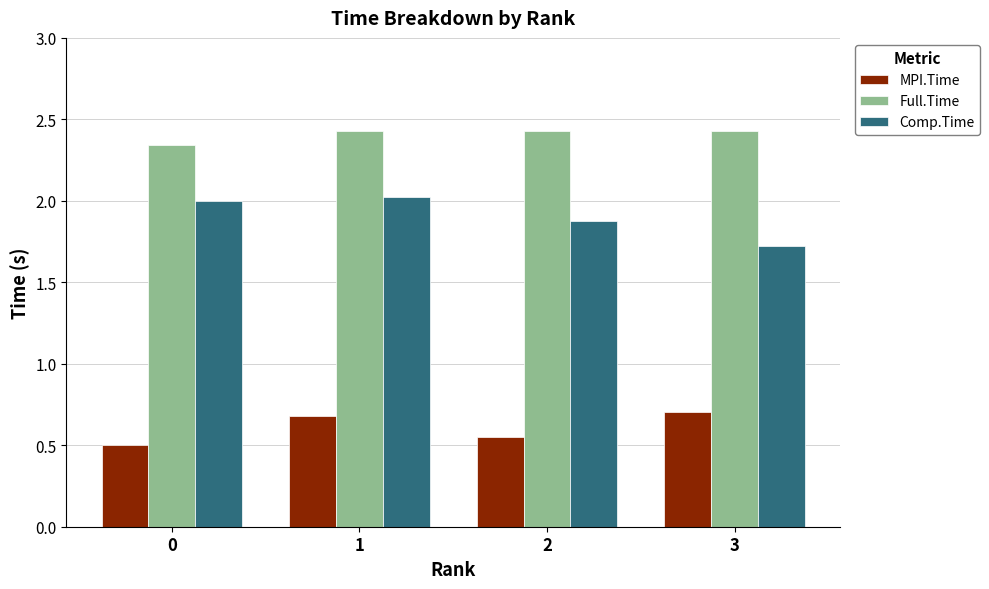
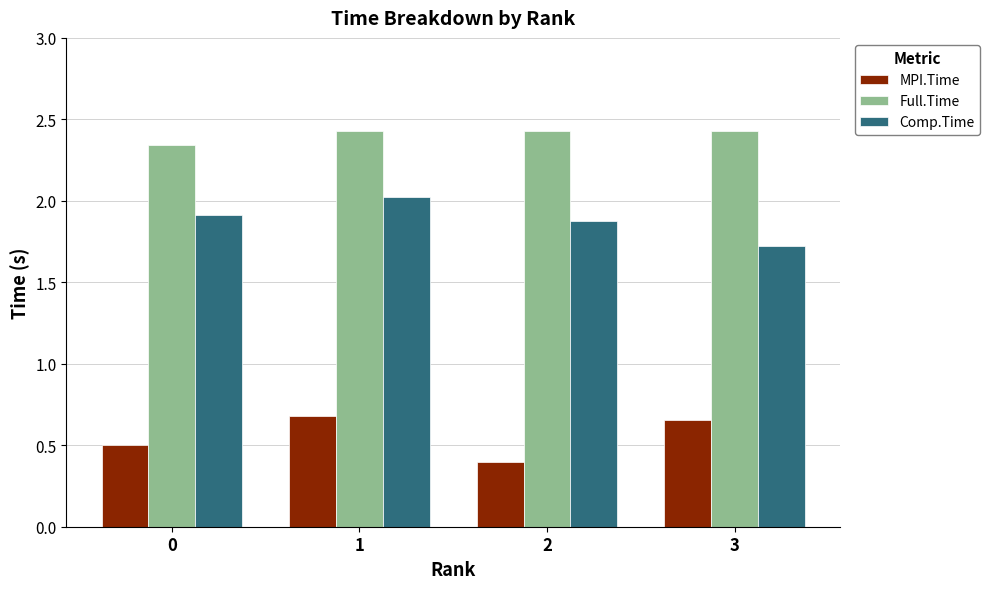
  {
    "MPI.Time": {
      "0": 0.50,
      "1": 0.68,
-     "2": 0.55,
-     "3": 0.71
+     "2": 0.40,
+     "3": 0.65
    },
    "Full.Time": {
      "0": 2.34,
      "1": 2.43,
      "2": 2.43,
      "3": 2.43
    },
    "Comp.Time": {
-     "0": 2.00,
+     "0": 1.91,
      "1": 2.02,
      "2": 1.88,
      "3": 1.72
    }
  }
